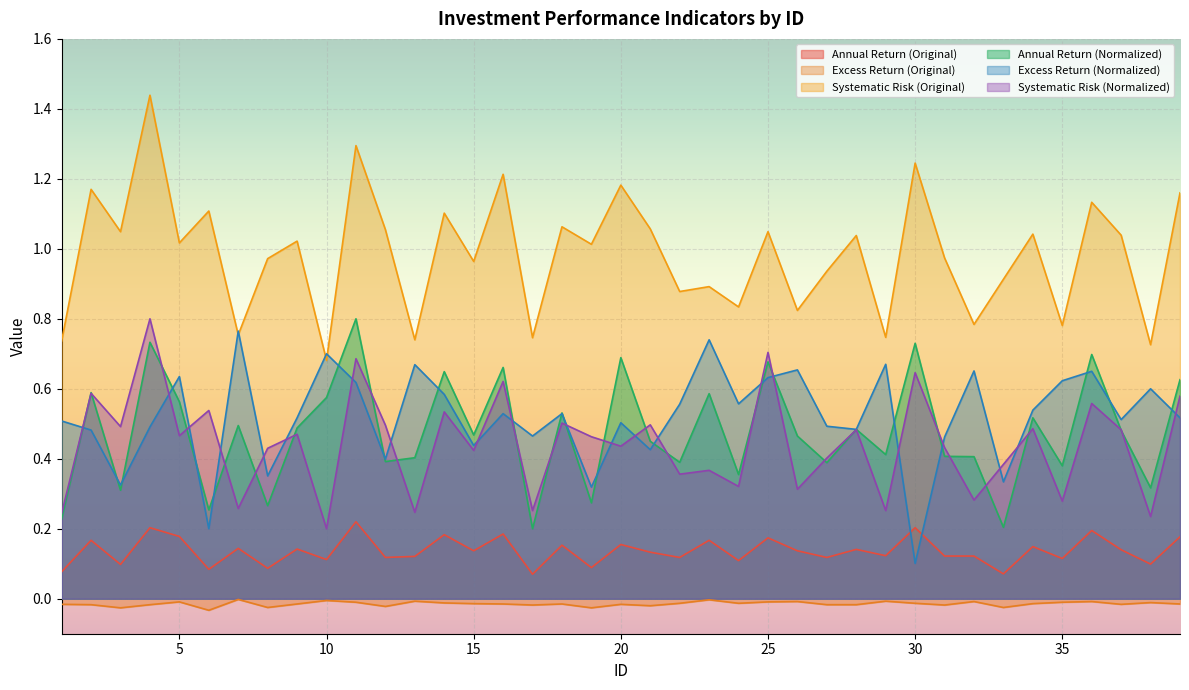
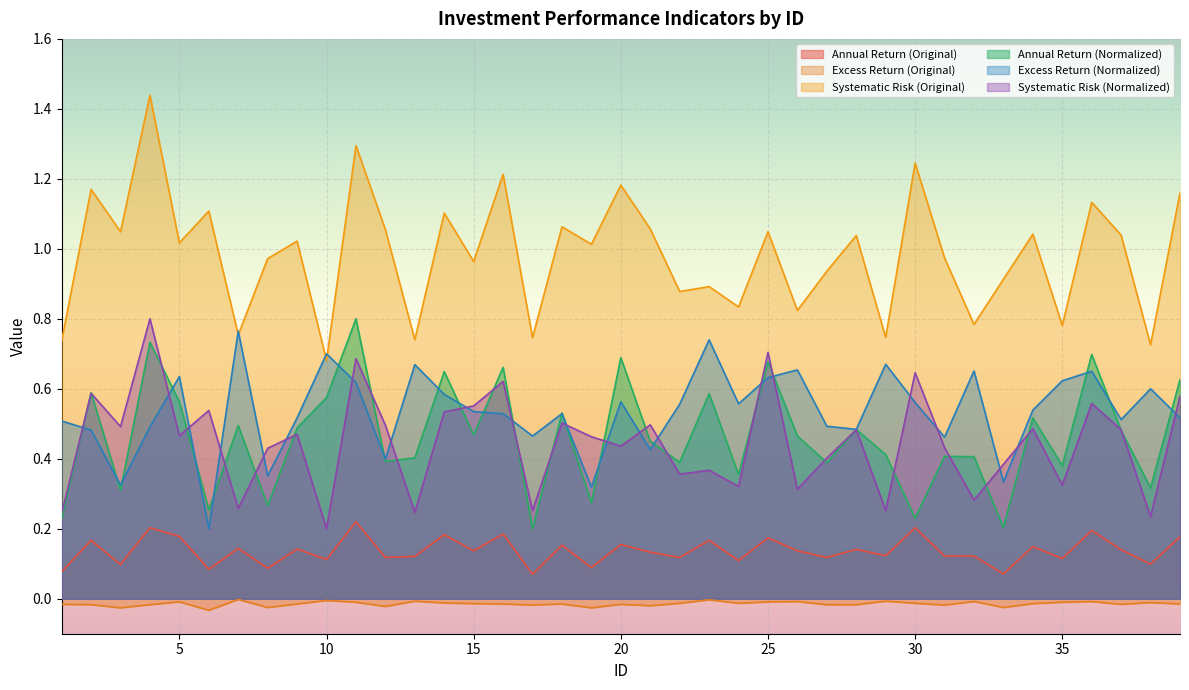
  {
    "Annual Return (Normalized)": {
      "5": 0.56,
      "10": 0.58,
      "15": 0.47,
      "20": 0.69,
      "25": 0.68,
-     "30": 0.73,
+     "30": 0.23,
      "35": 0.38
    },
    "Excess Return (Normalized)": {
      "5": 0.64,
      "10": 0.70,
-     "15": 0.44,
-     "20": 0.50,
+     "15": 0.54,
+     "20": 0.56,
      "25": 0.63,
-     "30": 0.10,
+     "30": 0.56,
      "35": 0.62
    },
    "Systematic Risk (Normalized)": {
      "5": 0.47,
      "10": 0.20,
-     "15": 0.42,
+     "15": 0.55,
      "20": 0.44,
      "25": 0.70,
      "30": 0.65,
-     "35": 0.28
+     "35": 0.33
    }
  }
